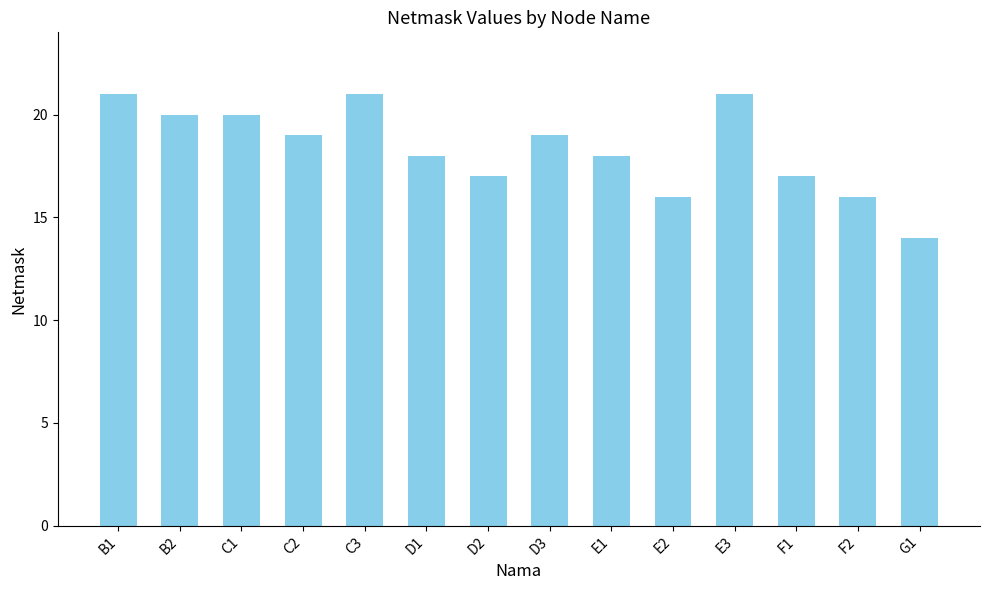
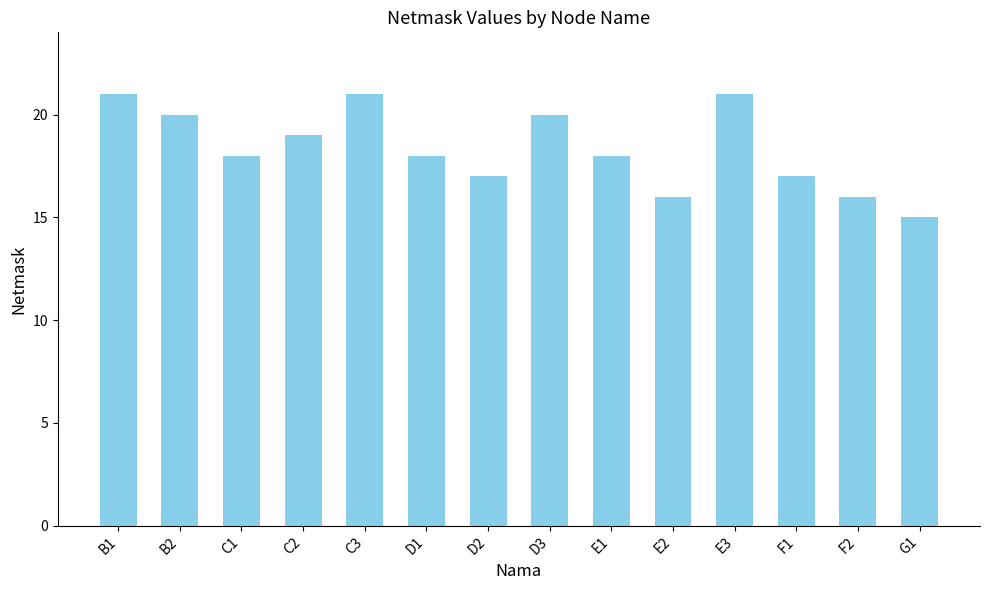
  {
    "B1": 21,
    "B2": 20,
-   "C1": 20,
+   "C1": 18,
    "C2": 19,
    "C3": 21,
    "D1": 18,
    "D2": 17,
-   "D3": 19,
+   "D3": 20,
    "E1": 18,
    "E2": 16,
    "E3": 21,
    "F1": 17,
    "F2": 16,
-   "G1": 14
+   "G1": 15
  }
